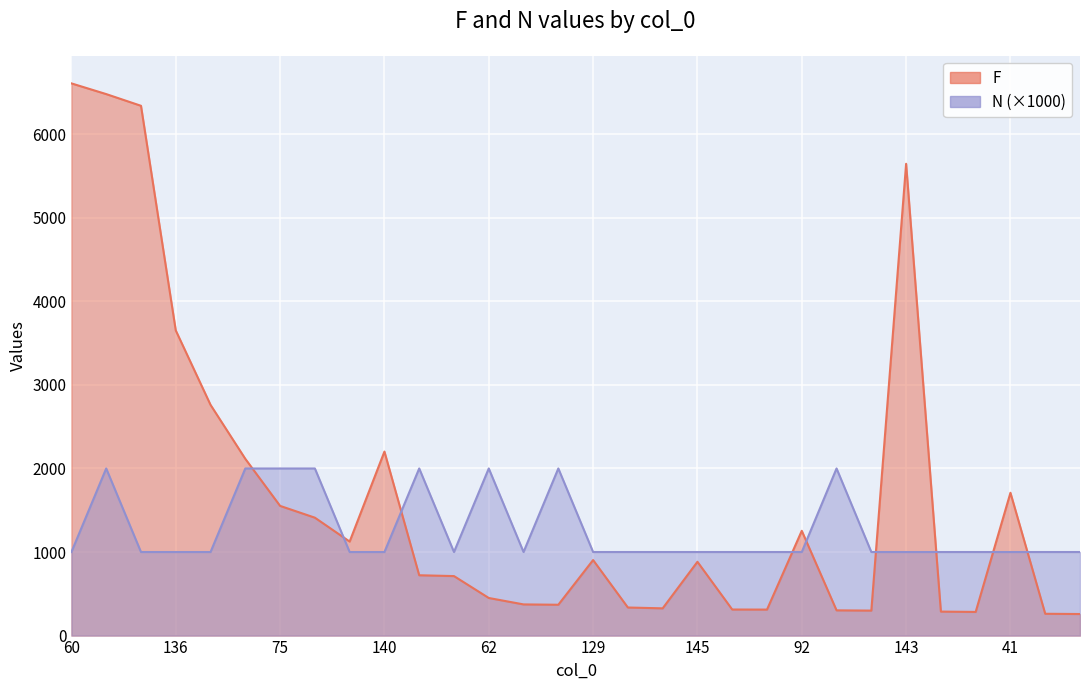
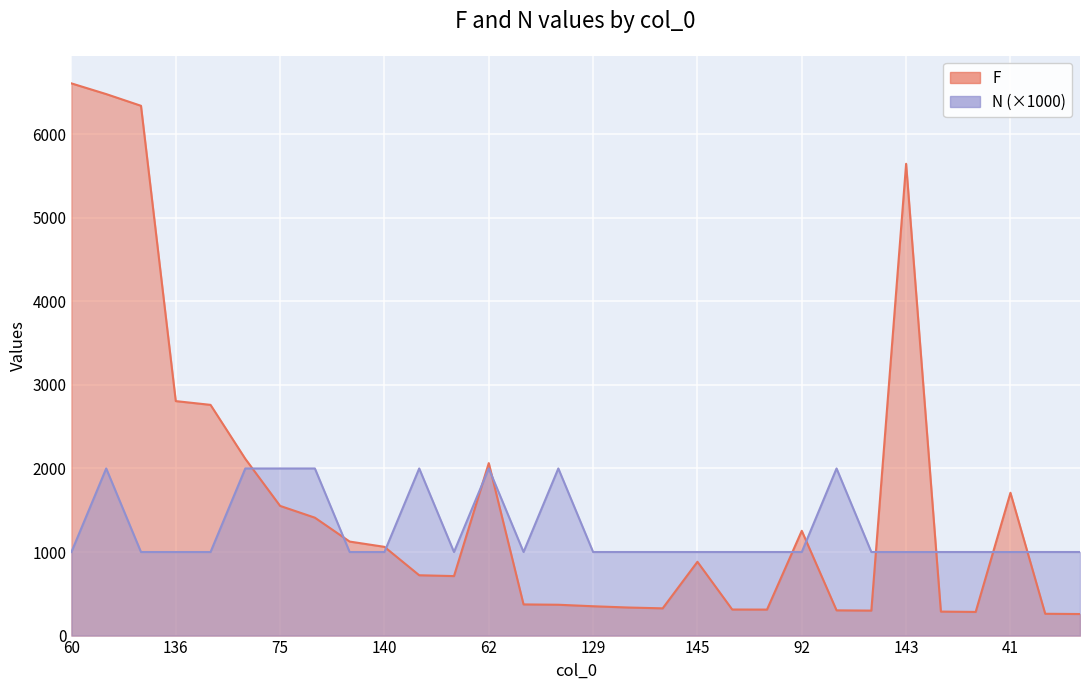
  {
    "F": {
      "60": 6600,
-     "136": 3700,
+     "136": 2800,
      "75": 1600,
-     "140": 2200,
-     "62": 500,
-     "129": 900,
+     "140": 1100,
+     "62": 2100,
+     "129": 400,
      "145": 900,
      "92": 1300,
      "143": 5600,
      "41": 1700
    },
    "N (×1000)": {
      "60": 1000,
      "136": 1000,
      "75": 2000,
      "140": 1000,
      "62": 2000,
      "129": 1000,
      "145": 1000,
      "92": 1000,
      "143": 1000,
      "41": 1000
    }
  }
